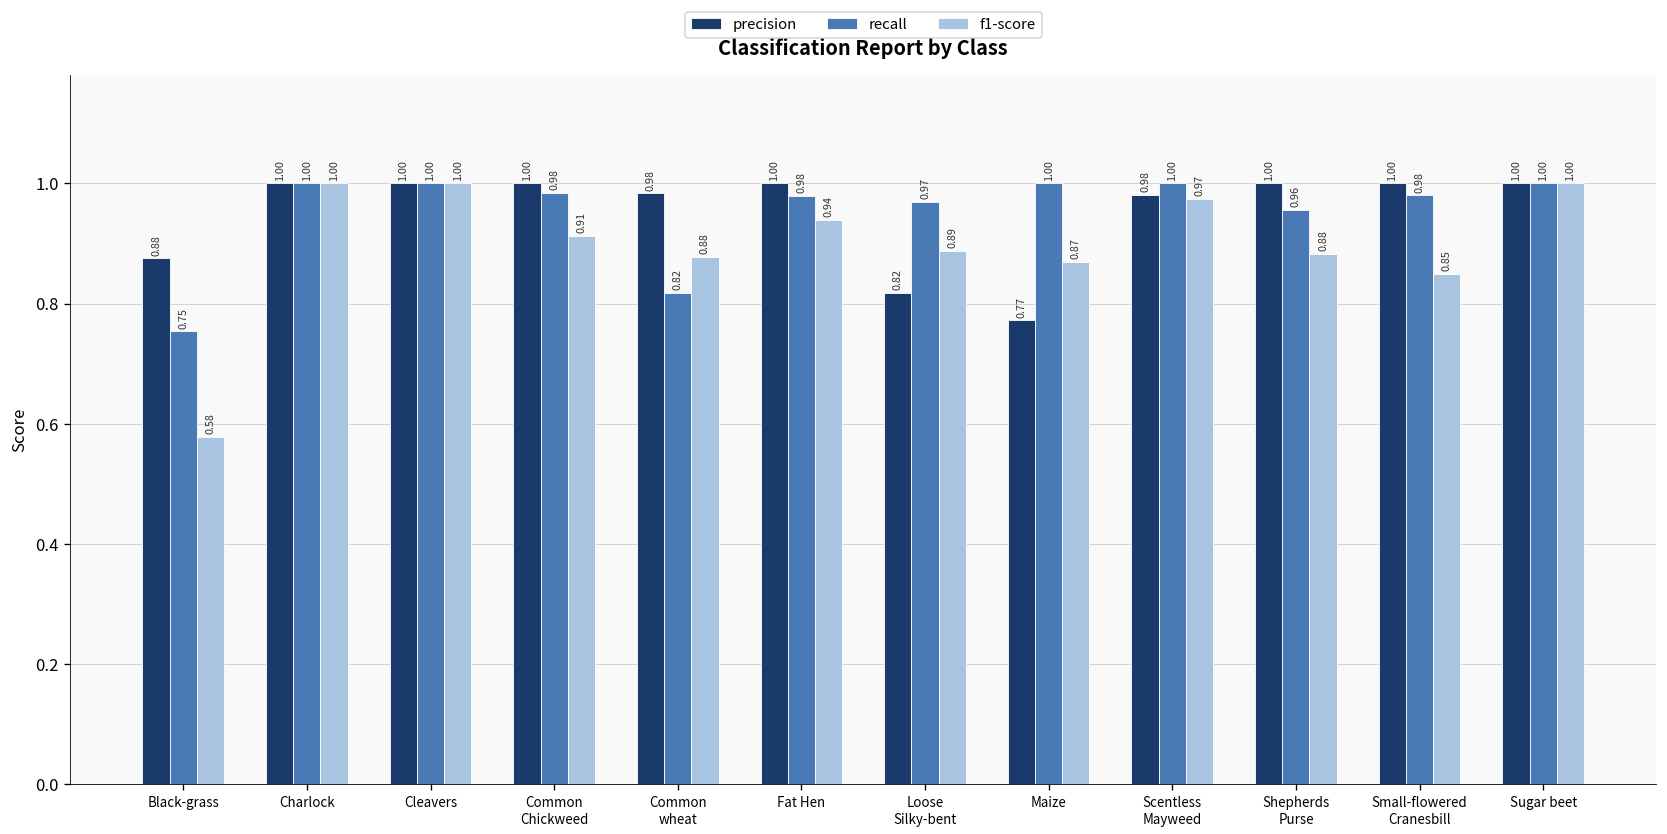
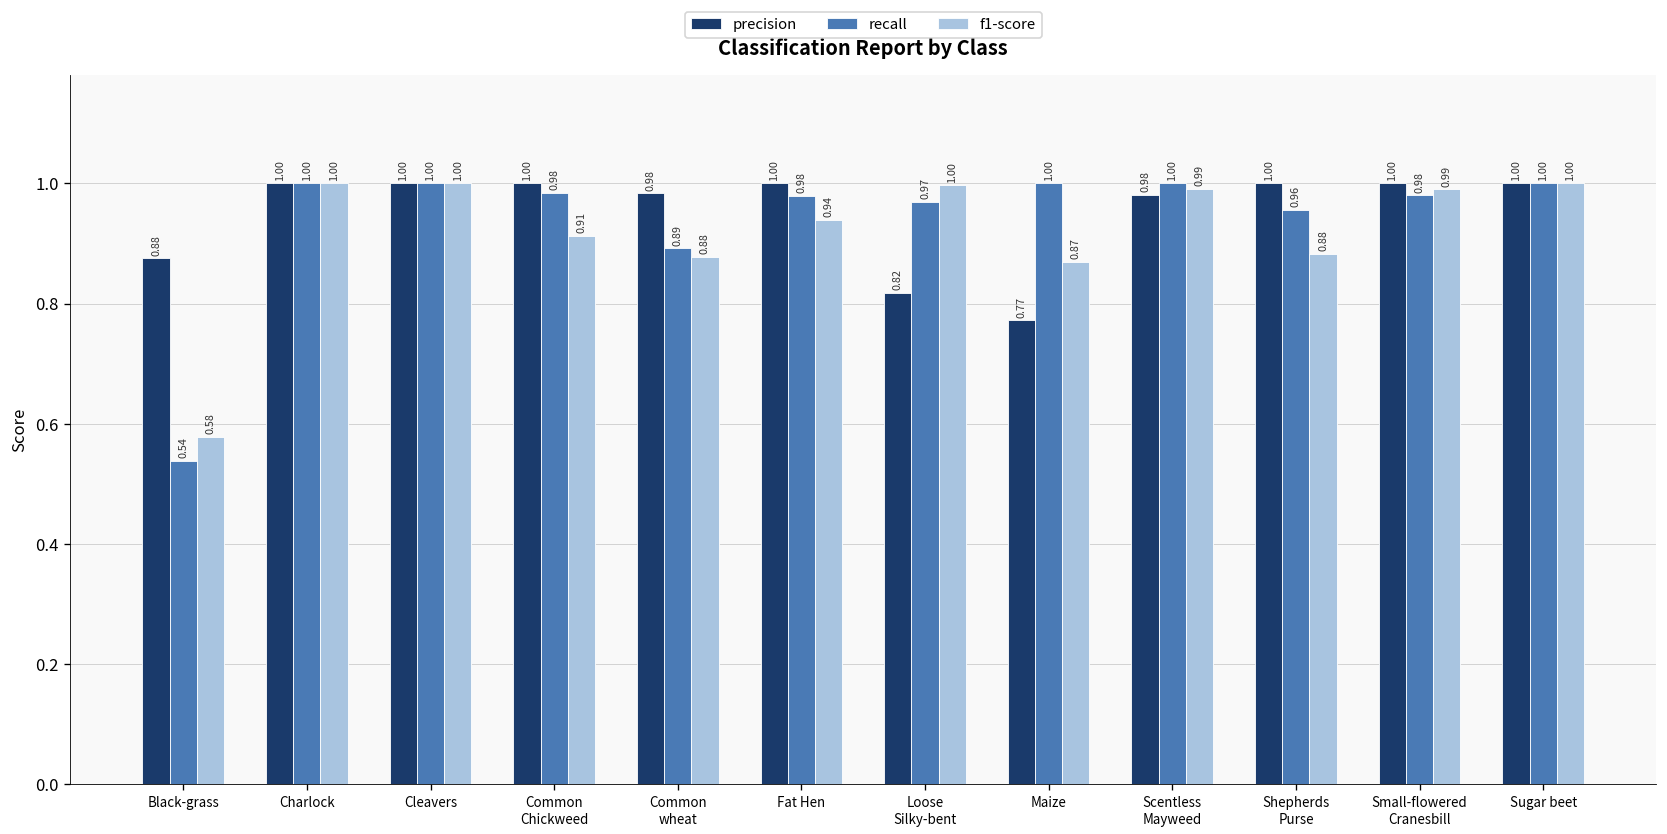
  {
    "precision": {
      "Black-grass": 0.88,
      "Charlock": 1.00,
      "Cleavers": 1.00,
      "Common Chickweed": 1.00,
      "Common wheat": 0.98,
      "Fat Hen": 1.00,
      "Loose Silky-bent": 0.82,
      "Maize": 0.77,
      "Scentless Mayweed": 0.98,
      "Shepherds Purse": 1.00,
      "Small-flowered Cranesbill": 1.00,
      "Sugar beet": 1.00
    },
    "recall": {
-     "Black-grass": 0.75,
+     "Black-grass": 0.54,
      "Charlock": 1.00,
      "Cleavers": 1.00,
      "Common Chickweed": 0.98,
-     "Common wheat": 0.82,
+     "Common wheat": 0.89,
      "Fat Hen": 0.98,
      "Loose Silky-bent": 0.97,
      "Maize": 1.00,
      "Scentless Mayweed": 1.00,
      "Shepherds Purse": 0.96,
      "Small-flowered Cranesbill": 0.98,
      "Sugar beet": 1.00
    },
    "f1-score": {
      "Black-grass": 0.58,
      "Charlock": 1.00,
      "Cleavers": 1.00,
      "Common Chickweed": 0.91,
      "Common wheat": 0.88,
      "Fat Hen": 0.94,
-     "Loose Silky-bent": 0.89,
+     "Loose Silky-bent": 1.00,
      "Maize": 0.87,
-     "Scentless Mayweed": 0.97,
+     "Scentless Mayweed": 0.99,
      "Shepherds Purse": 0.88,
-     "Small-flowered Cranesbill": 0.85,
+     "Small-flowered Cranesbill": 0.99,
      "Sugar beet": 1.00
    }
  }
